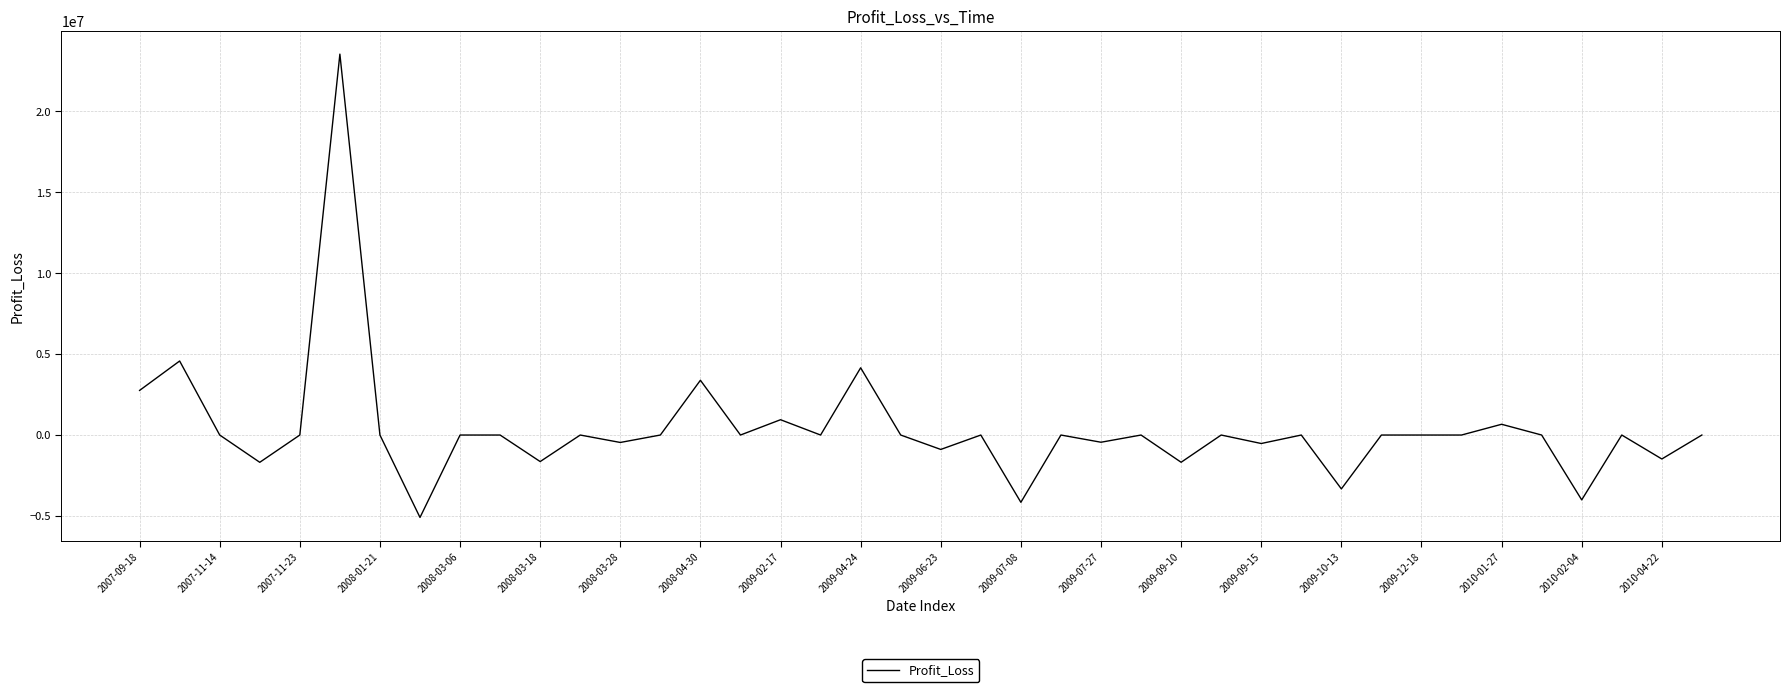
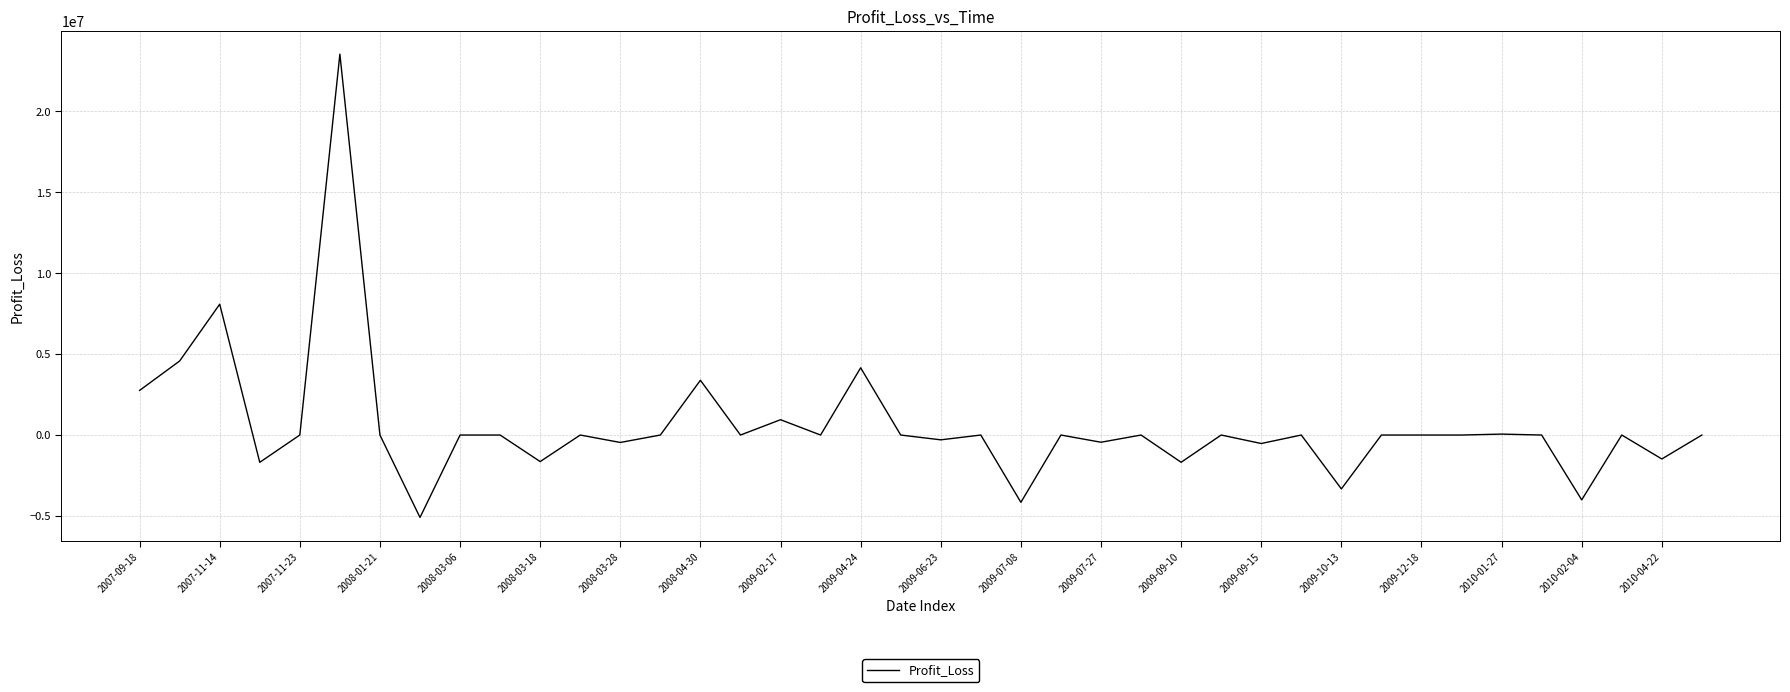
  {
    "2007-09-18": 2800000,
-   "2007-11-14": 0,
+   "2007-11-14": 8100000,
    "2007-11-23": 0,
    "2008-01-21": 0,
    "2008-03-06": 0,
    "2008-03-18": -1600000,
    "2008-03-28": -500000,
    "2008-04-30": 3400000,
    "2009-02-17": 900000,
    "2009-04-24": 4200000,
-   "2009-06-23": -900000,
+   "2009-06-23": -300000,
    "2009-07-08": -4200000,
    "2009-07-27": -400000,
    "2009-09-10": -1700000,
    "2009-09-15": -500000,
    "2009-10-13": -3300000,
    "2009-12-18": 0,
-   "2010-01-27": 700000,
+   "2010-01-27": 100000,
    "2010-02-04": -4000000,
    "2010-04-22": -1500000
  }
